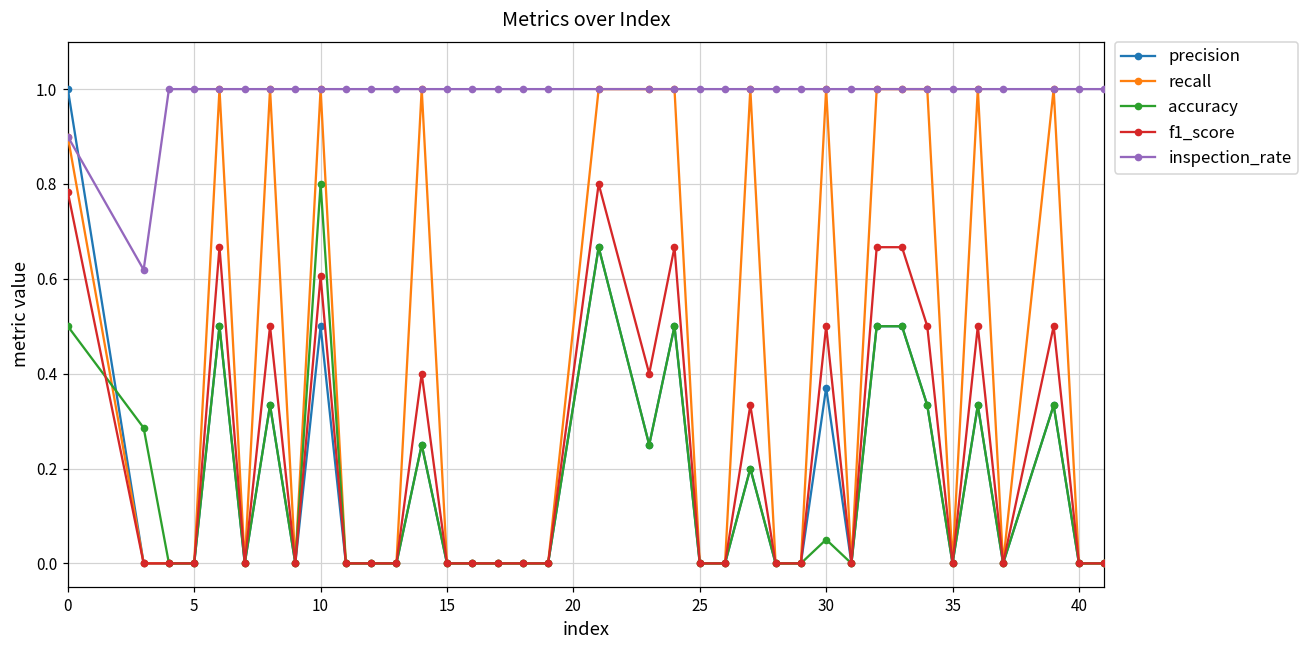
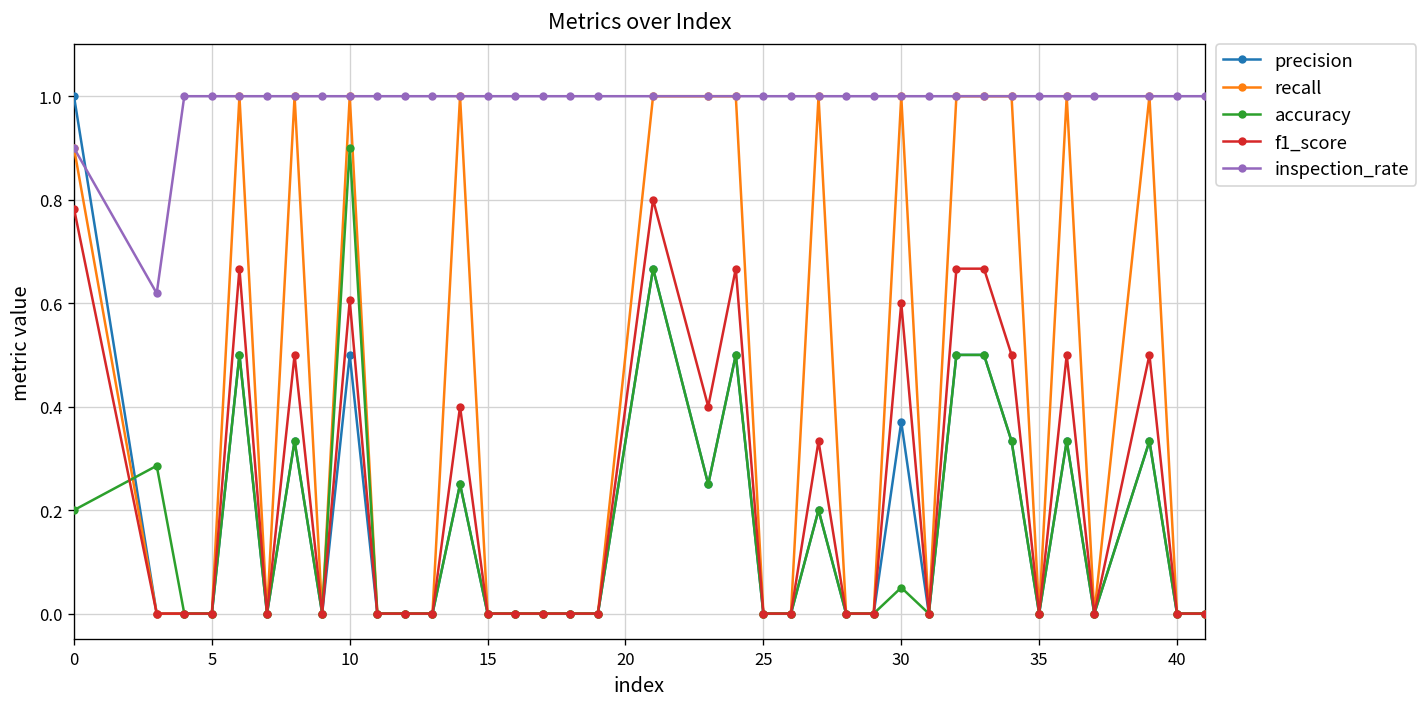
  {
    "precision": {
      "0": 1.0,
      "10": 0.5,
      "30": 0.37
    },
    "accuracy": {
-     "0": 0.5,
-     "10": 0.8,
+     "0": 0.2,
+     "10": 0.9,
      "30": 0.05
    },
    "f1_score": {
      "0": 0.78,
      "10": 0.6,
-     "30": 0.5
+     "30": 0.6
    },
    "inspection_rate": {
      "5": 1.0,
      "15": 1.0,
      "25": 1.0,
      "35": 1.0,
      "40": 1.0
    }
  }
